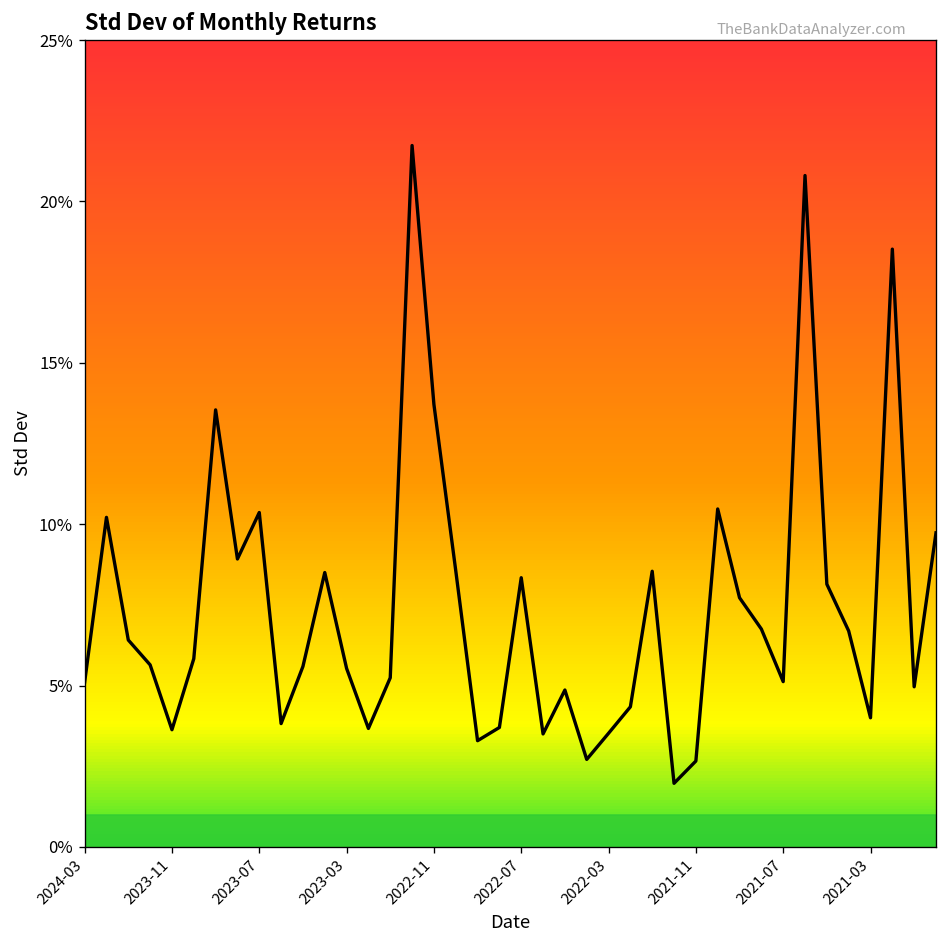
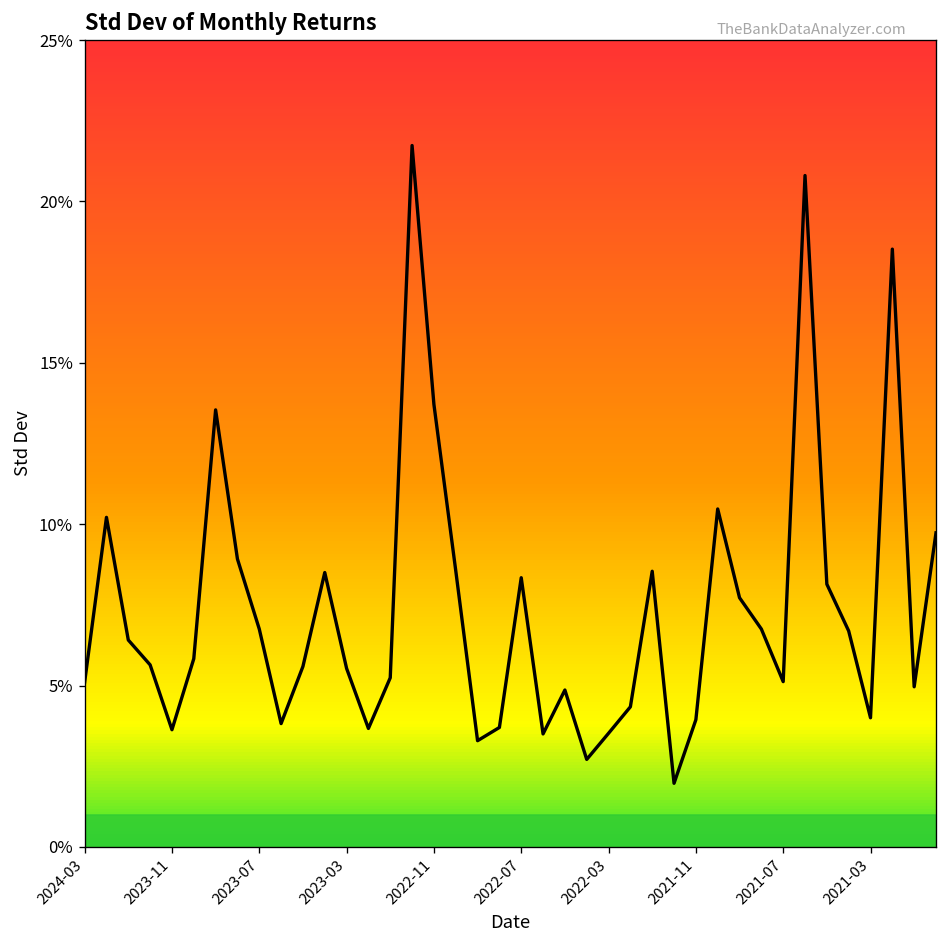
  {
    "2024-03": "5.1%",
    "2023-11": "3.6%",
-   "2023-07": "10.4%",
+   "2023-07": "6.8%",
    "2023-03": "5.5%",
    "2022-11": "13.7%",
    "2022-07": "8.3%",
    "2022-03": "3.5%",
-   "2021-11": "2.7%",
+   "2021-11": "3.9%",
    "2021-07": "5.1%",
    "2021-03": "4.0%"
  }
